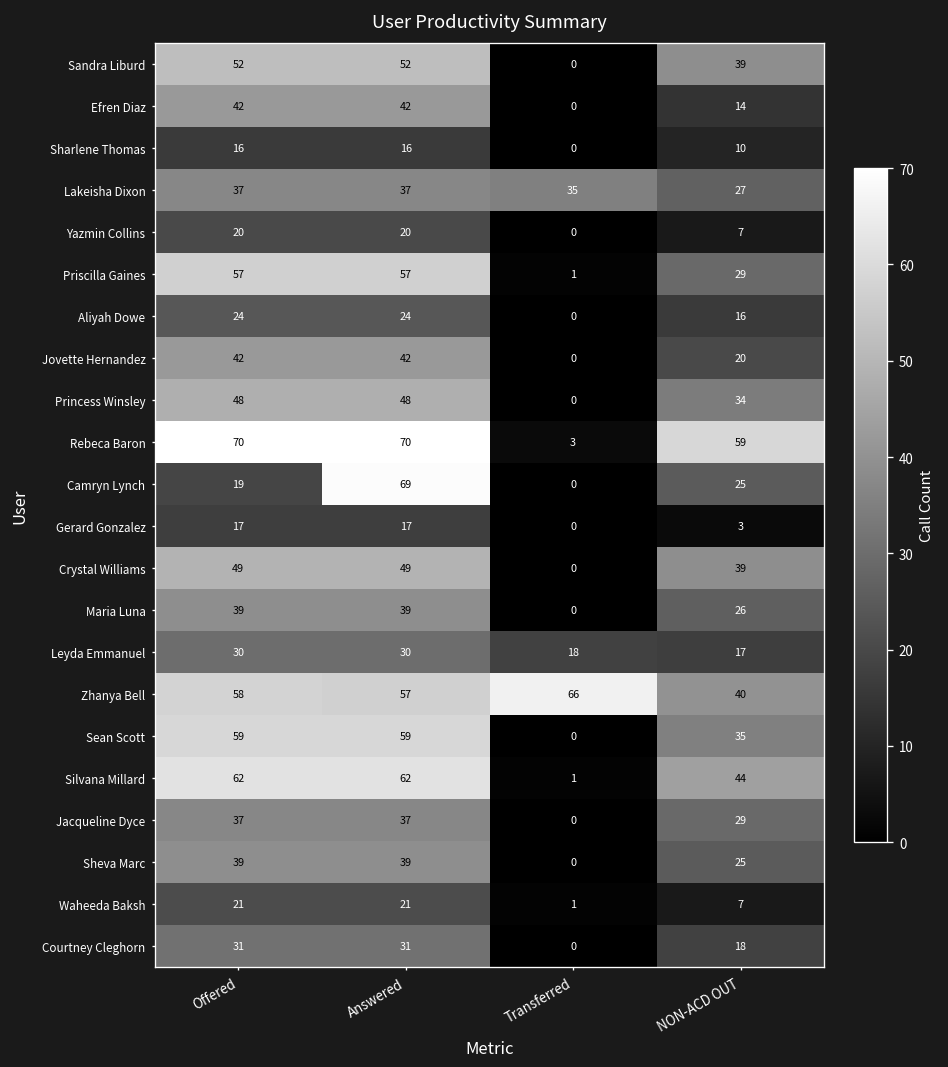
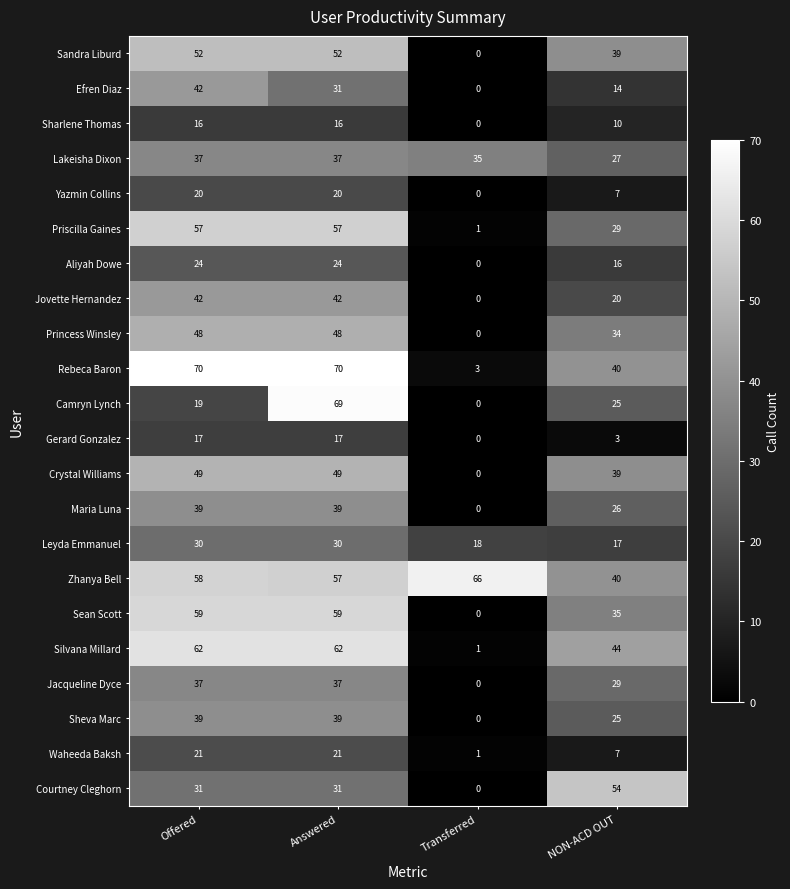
  {
    "Sandra Liburd": {
      "Offered": 52,
      "Answered": 52,
      "Transferred": 0,
      "NON-ACD OUT": 39
    },
    "Efren Diaz": {
      "Offered": 42,
-     "Answered": 42,
+     "Answered": 31,
      "Transferred": 0,
      "NON-ACD OUT": 14
    },
    "Sharlene Thomas": {
      "Offered": 16,
      "Answered": 16,
      "Transferred": 0,
      "NON-ACD OUT": 10
    },
    "Lakeisha Dixon": {
      "Offered": 37,
      "Answered": 37,
      "Transferred": 35,
      "NON-ACD OUT": 27
    },
    "Yazmin Collins": {
      "Offered": 20,
      "Answered": 20,
      "Transferred": 0,
      "NON-ACD OUT": 7
    },
    "Priscilla Gaines": {
      "Offered": 57,
      "Answered": 57,
      "Transferred": 1,
      "NON-ACD OUT": 29
    },
    "Aliyah Dowe": {
      "Offered": 24,
      "Answered": 24,
      "Transferred": 0,
      "NON-ACD OUT": 16
    },
    "Jovette Hernandez": {
      "Offered": 42,
      "Answered": 42,
      "Transferred": 0,
      "NON-ACD OUT": 20
    },
    "Princess Winsley": {
      "Offered": 48,
      "Answered": 48,
      "Transferred": 0,
      "NON-ACD OUT": 34
    },
    "Rebeca Baron": {
      "Offered": 70,
      "Answered": 70,
      "Transferred": 3,
-     "NON-ACD OUT": 59
+     "NON-ACD OUT": 40
    },
    "Camryn Lynch": {
      "Offered": 19,
      "Answered": 69,
      "Transferred": 0,
      "NON-ACD OUT": 25
    },
    "Gerard Gonzalez": {
      "Offered": 17,
      "Answered": 17,
      "Transferred": 0,
      "NON-ACD OUT": 3
    },
    "Crystal Williams": {
      "Offered": 49,
      "Answered": 49,
      "Transferred": 0,
      "NON-ACD OUT": 39
    },
    "Maria Luna": {
      "Offered": 39,
      "Answered": 39,
      "Transferred": 0,
      "NON-ACD OUT": 26
    },
    "Leyda Emmanuel": {
      "Offered": 30,
      "Answered": 30,
      "Transferred": 18,
      "NON-ACD OUT": 17
    },
    "Zhanya Bell": {
      "Offered": 58,
      "Answered": 57,
      "Transferred": 66,
      "NON-ACD OUT": 40
    },
    "Sean Scott": {
      "Offered": 59,
      "Answered": 59,
      "Transferred": 0,
      "NON-ACD OUT": 35
    },
    "Silvana Millard": {
      "Offered": 62,
      "Answered": 62,
      "Transferred": 1,
      "NON-ACD OUT": 44
    },
    "Jacqueline Dyce": {
      "Offered": 37,
      "Answered": 37,
      "Transferred": 0,
      "NON-ACD OUT": 29
    },
    "Sheva Marc": {
      "Offered": 39,
      "Answered": 39,
      "Transferred": 0,
      "NON-ACD OUT": 25
    },
    "Waheeda Baksh": {
      "Offered": 21,
      "Answered": 21,
      "Transferred": 1,
      "NON-ACD OUT": 7
    },
    "Courtney Cleghorn": {
      "Offered": 31,
      "Answered": 31,
      "Transferred": 0,
-     "NON-ACD OUT": 18
+     "NON-ACD OUT": 54
    }
  }
